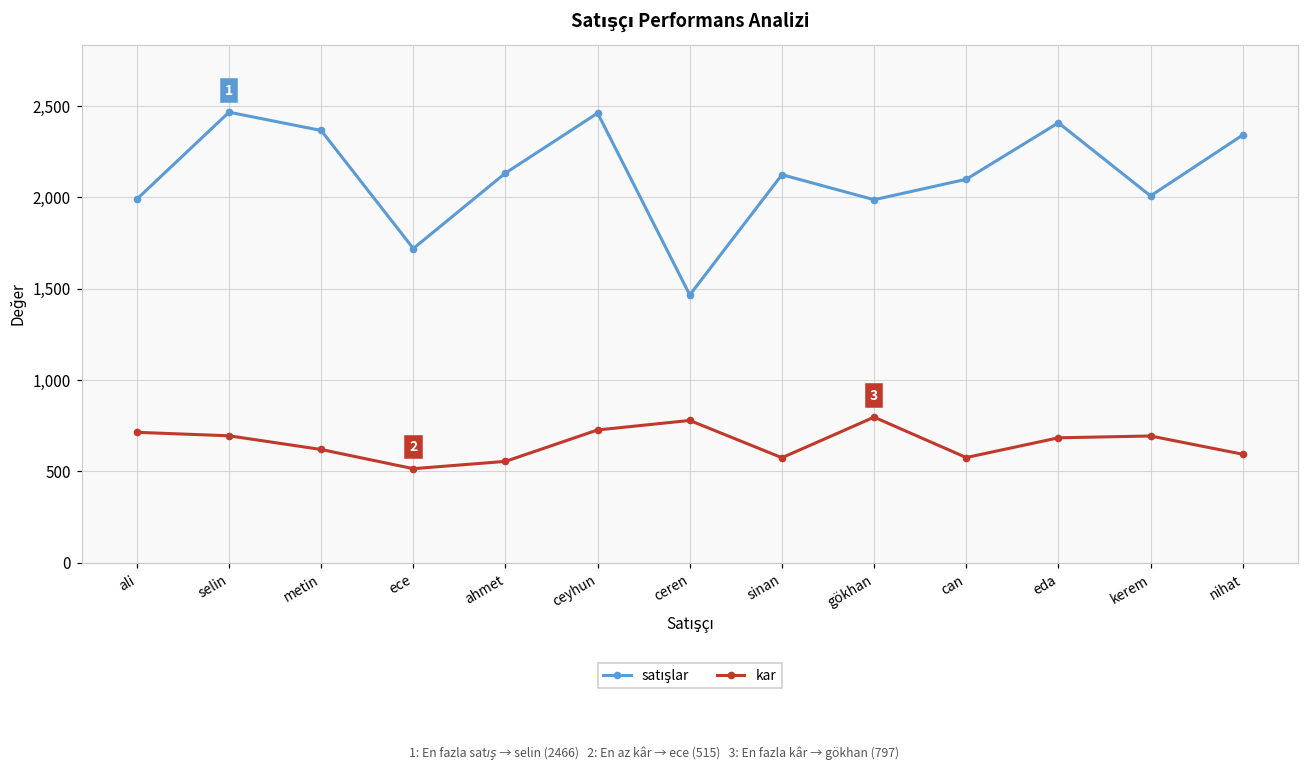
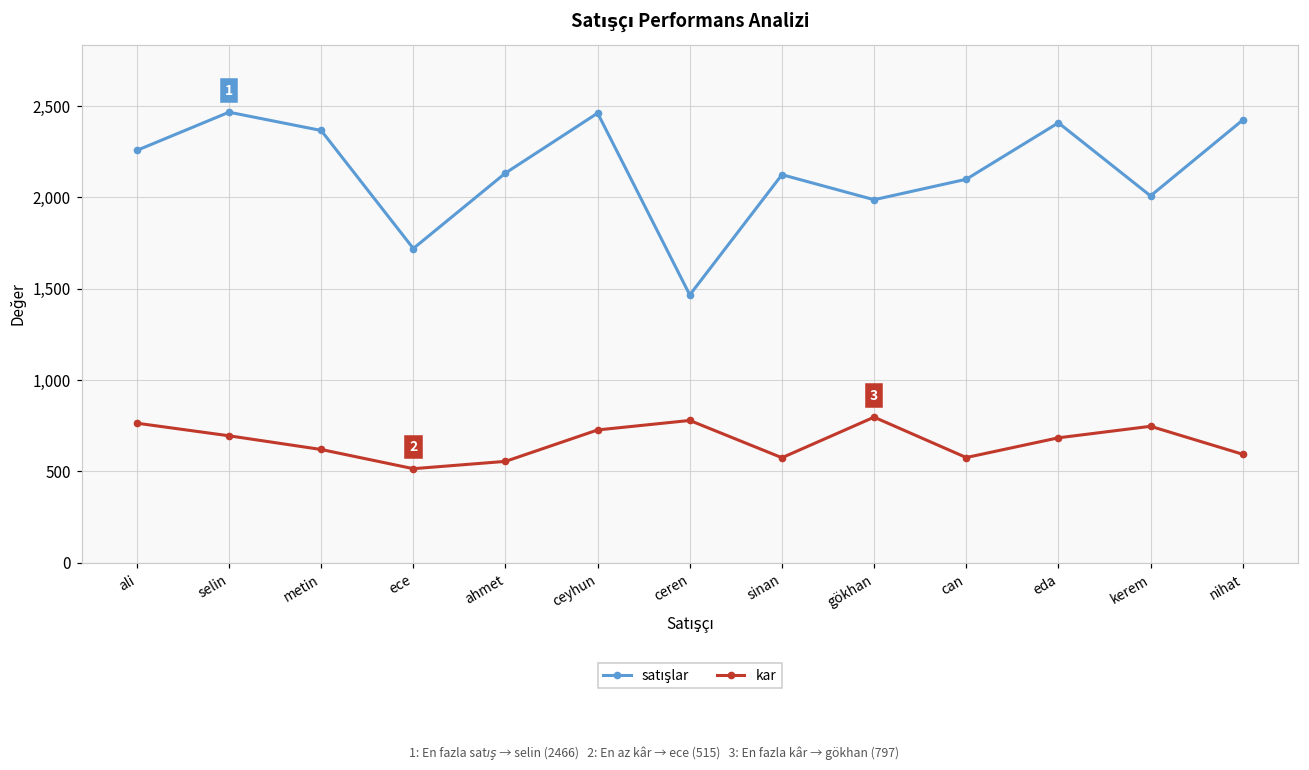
  {
    "satışlar": {
-     "ali": "1,990",
+     "ali": "2,260",
      "metin": "2,370",
      "ece": "1,720",
      "ahmet": "2,130",
      "ceyhun": "2,460",
      "ceren": "1,470",
      "sinan": "2,120",
      "gökhan": "1,990",
      "can": "2,100",
      "eda": "2,410",
      "kerem": "2,010",
-     "nihat": "2,340"
+     "nihat": "2,420"
    },
    "kar": {
-     "ali": "710",
+     "ali": "760",
      "selin": "700",
      "metin": "620",
      "ahmet": "560",
      "ceyhun": "730",
      "ceren": "780",
      "sinan": "580",
      "can": "580",
      "eda": "680",
-     "kerem": "690",
+     "kerem": "750",
      "nihat": "590"
    }
  }
